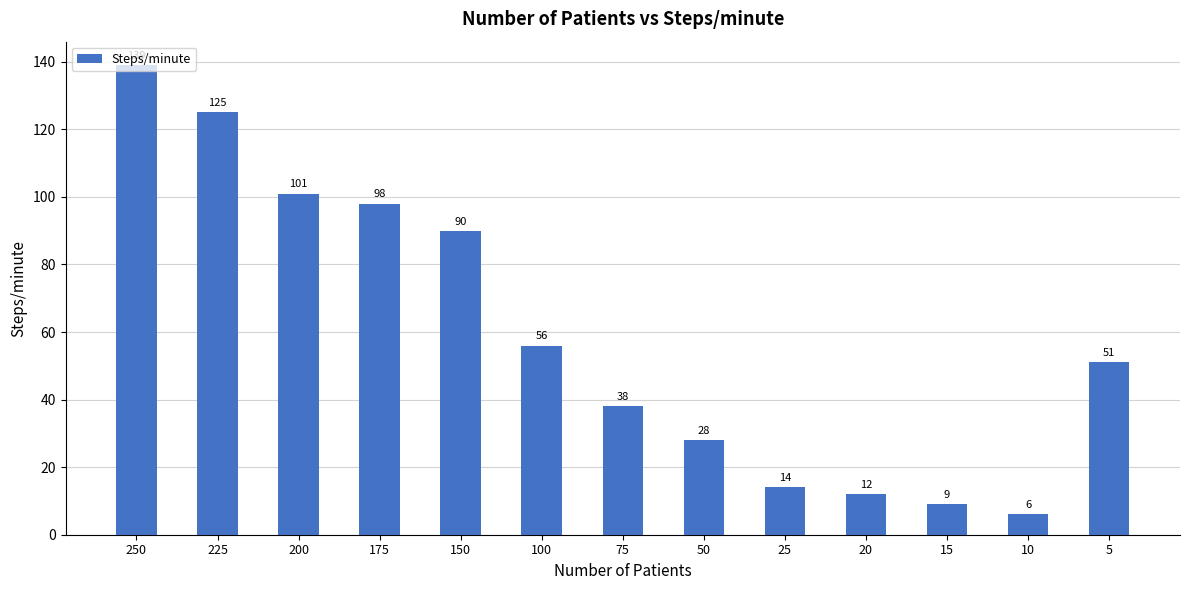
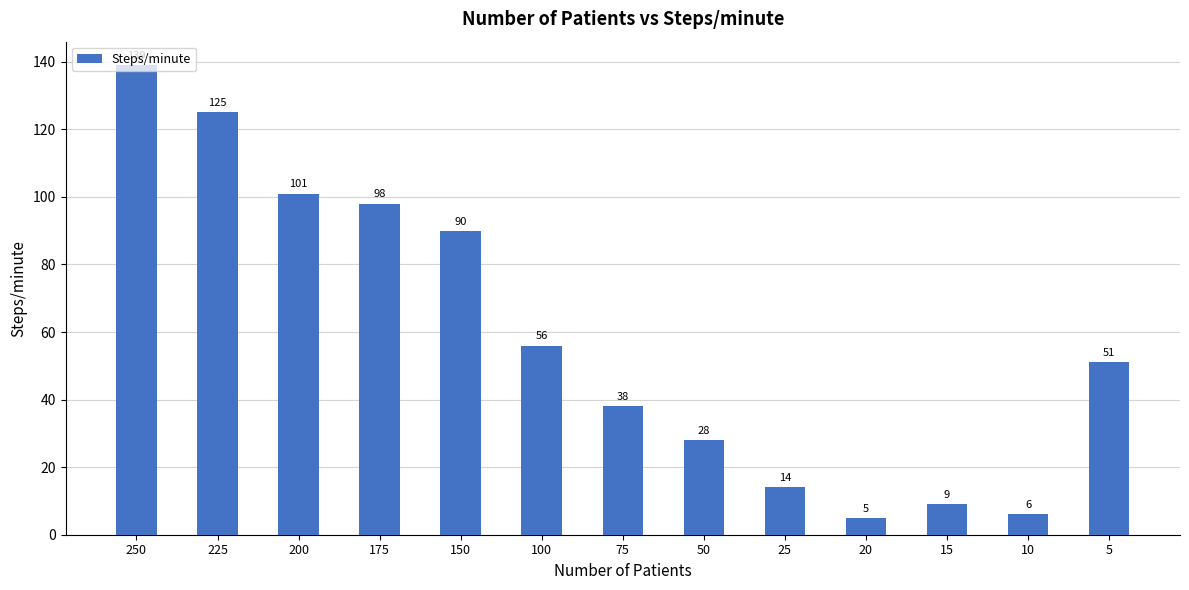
  {
    "225": 125,
    "200": 101,
    "175": 98,
    "150": 90,
    "100": 56,
    "75": 38,
    "50": 28,
    "25": 14,
-   "20": 12,
+   "20": 5,
    "15": 9,
    "10": 6,
    "5": 51
  }
